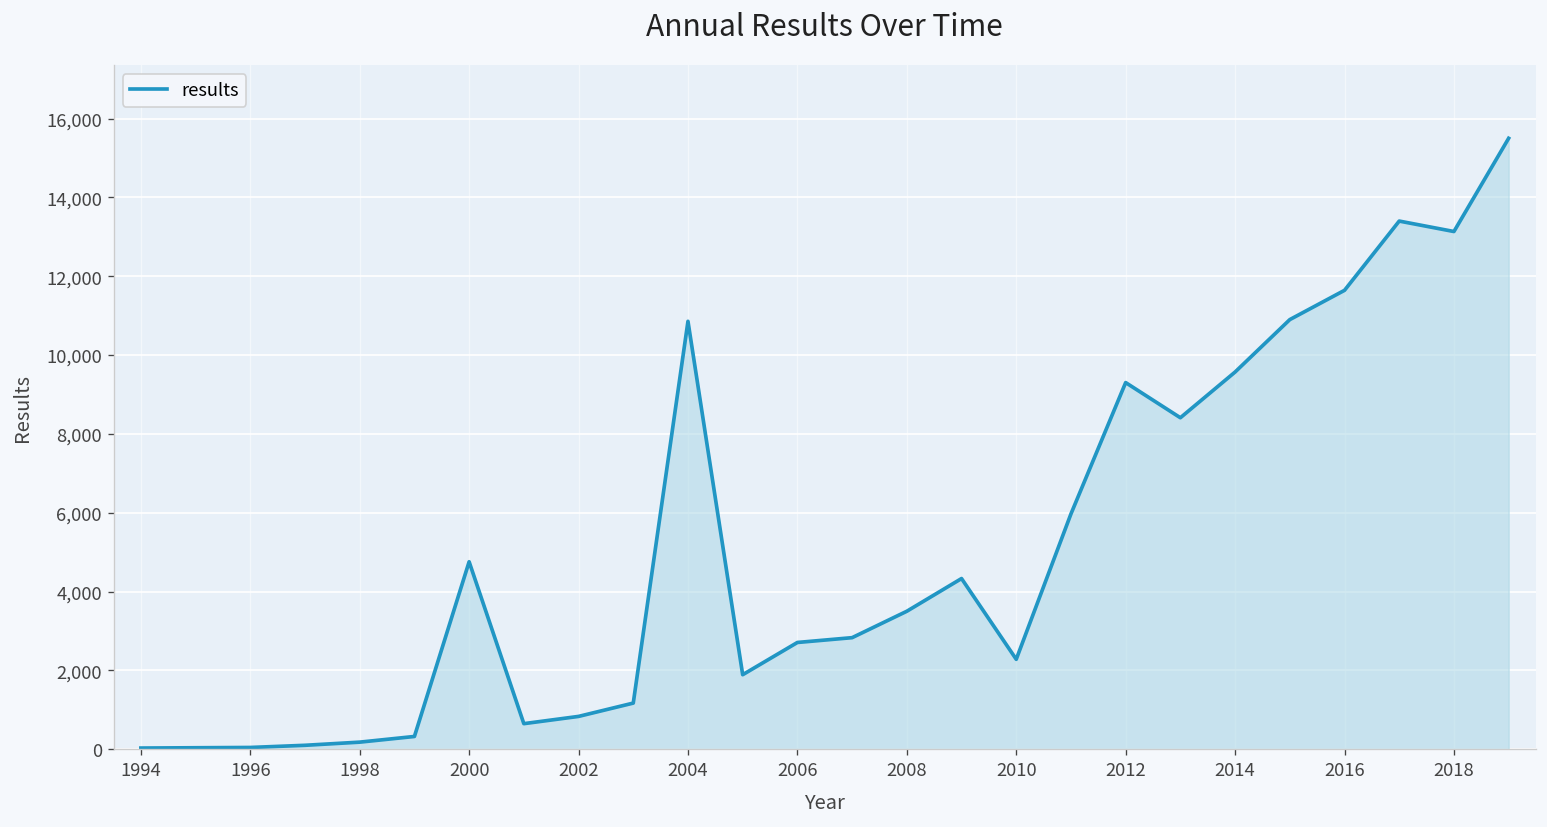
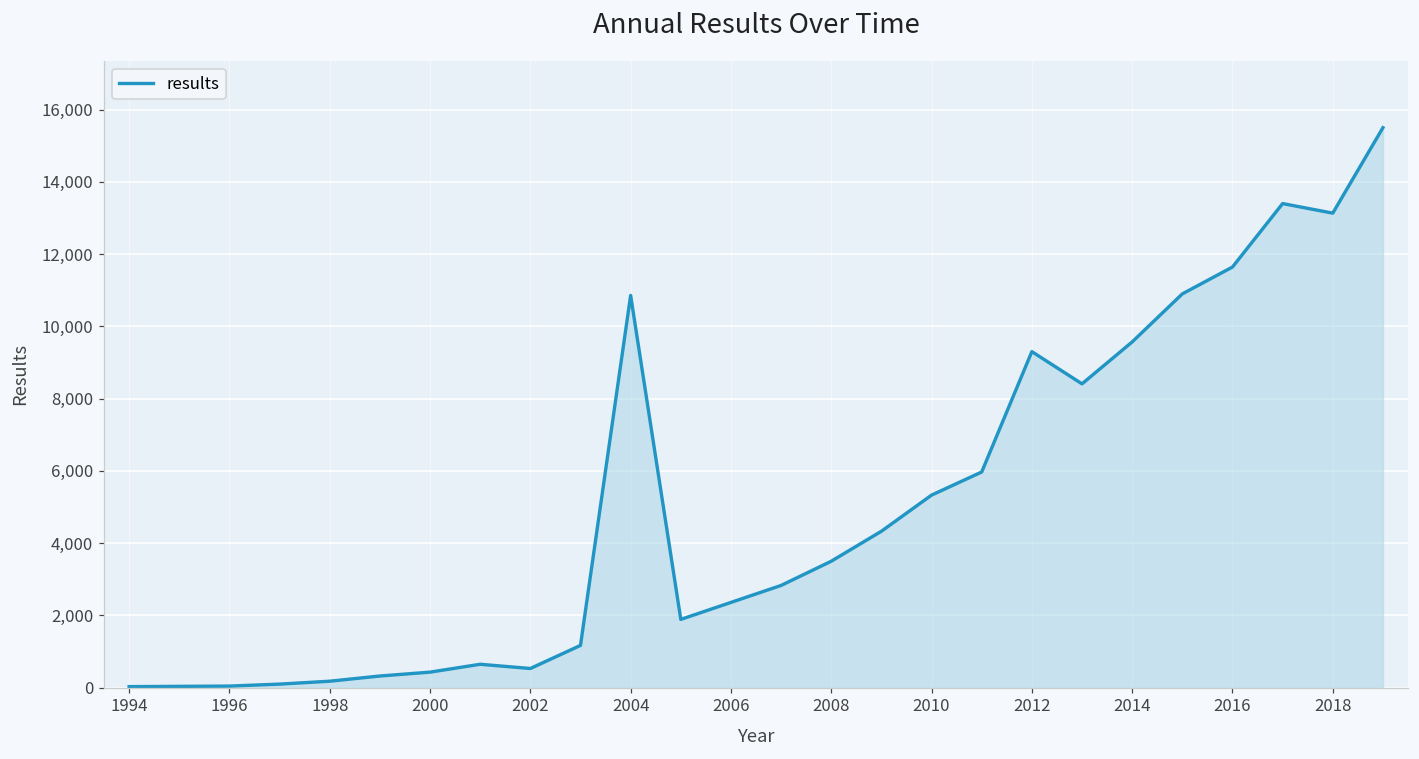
  {
    "1994": "0",
    "1996": "0",
    "1998": "200",
-   "2000": "4,800",
-   "2002": "800",
+   "2000": "400",
+   "2002": "500",
    "2004": "10,900",
-   "2006": "2,700",
+   "2006": "2,400",
    "2008": "3,500",
-   "2010": "2,300",
+   "2010": "5,300",
    "2012": "9,300",
    "2014": "9,600",
    "2016": "11,600",
    "2018": "13,100"
  }
